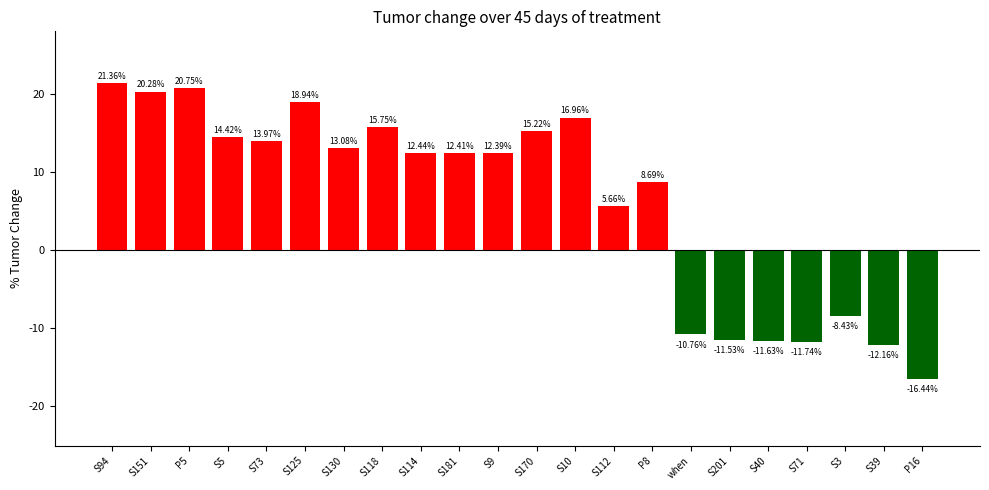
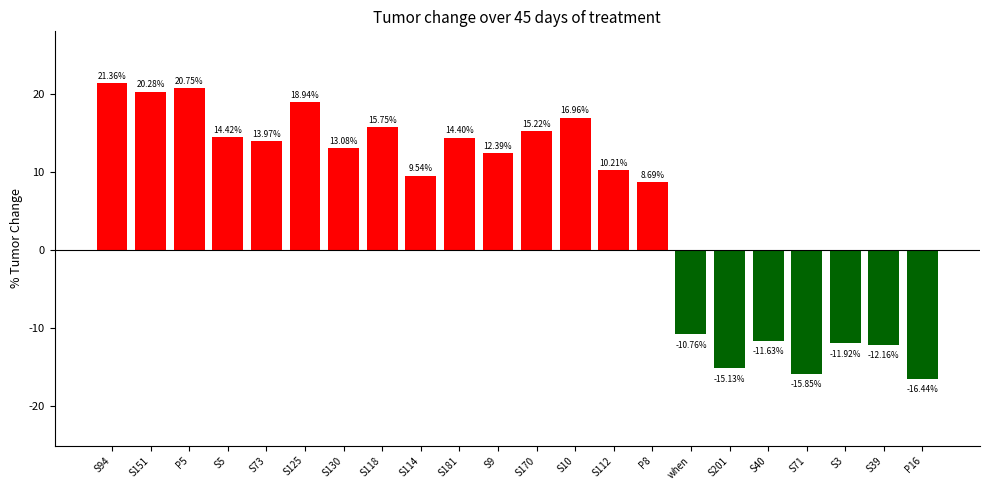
  {
    "S94": "21.36%",
    "S151": "20.28%",
    "P5": "20.75%",
    "S5": "14.42%",
    "S73": "13.97%",
    "S125": "18.94%",
    "S130": "13.08%",
    "S118": "15.75%",
-   "S114": "12.44%",
-   "S181": "12.41%",
+   "S114": "9.54%",
+   "S181": "14.40%",
    "S9": "12.39%",
    "S170": "15.22%",
    "S10": "16.96%",
-   "S112": "5.66%",
+   "S112": "10.21%",
    "P8": "8.69%",
    "when": "-10.76%",
-   "S201": "-11.53%",
+   "S201": "-15.13%",
    "S40": "-11.63%",
-   "S71": "-11.74%",
-   "S3": "-8.43%",
+   "S71": "-15.85%",
+   "S3": "-11.92%",
    "S39": "-12.16%",
    "P16": "-16.44%"
  }
